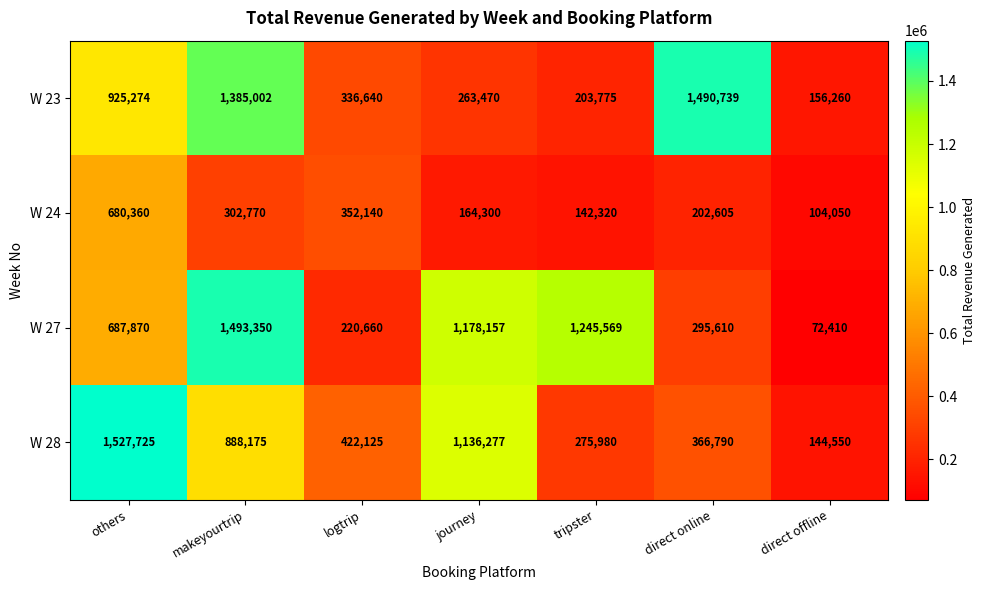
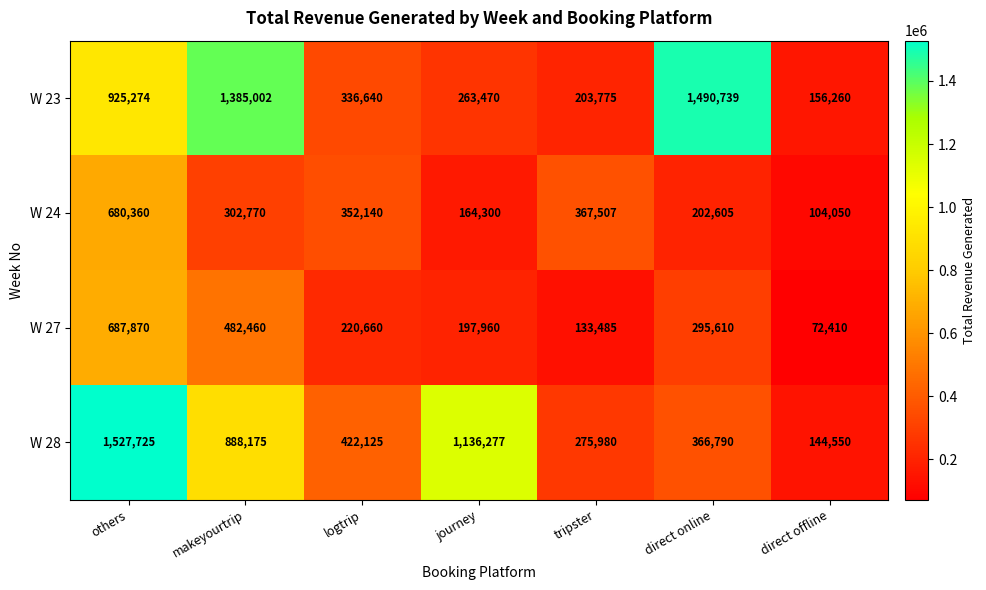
  {
    "W 23": {
      "others": "925,274",
      "makeyourtrip": "1,385,002",
      "logtrip": "336,640",
      "journey": "263,470",
      "tripster": "203,775",
      "direct online": "1,490,739",
      "direct offline": "156,260"
    },
    "W 24": {
      "others": "680,360",
      "makeyourtrip": "302,770",
      "logtrip": "352,140",
      "journey": "164,300",
-     "tripster": "142,320",
+     "tripster": "367,507",
      "direct online": "202,605",
      "direct offline": "104,050"
    },
    "W 27": {
      "others": "687,870",
-     "makeyourtrip": "1,493,350",
+     "makeyourtrip": "482,460",
      "logtrip": "220,660",
-     "journey": "1,178,157",
-     "tripster": "1,245,569",
+     "journey": "197,960",
+     "tripster": "133,485",
      "direct online": "295,610",
      "direct offline": "72,410"
    },
    "W 28": {
      "others": "1,527,725",
      "makeyourtrip": "888,175",
      "logtrip": "422,125",
      "journey": "1,136,277",
      "tripster": "275,980",
      "direct online": "366,790",
      "direct offline": "144,550"
    }
  }
